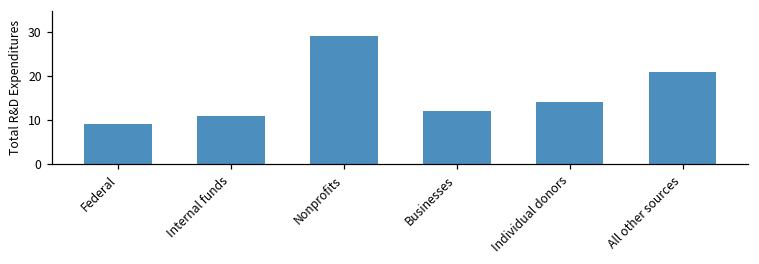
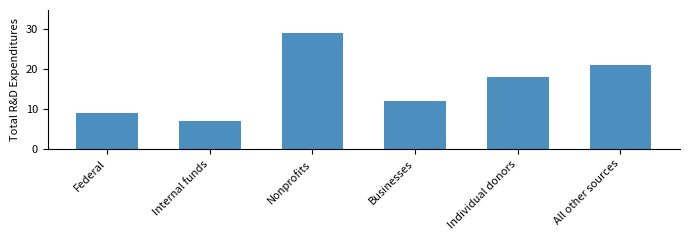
  {
    "Federal": 9,
-   "Internal funds": 11,
+   "Internal funds": 7,
    "Nonprofits": 29,
    "Businesses": 12,
-   "Individual donors": 14,
+   "Individual donors": 18,
    "All other sources": 21
  }
